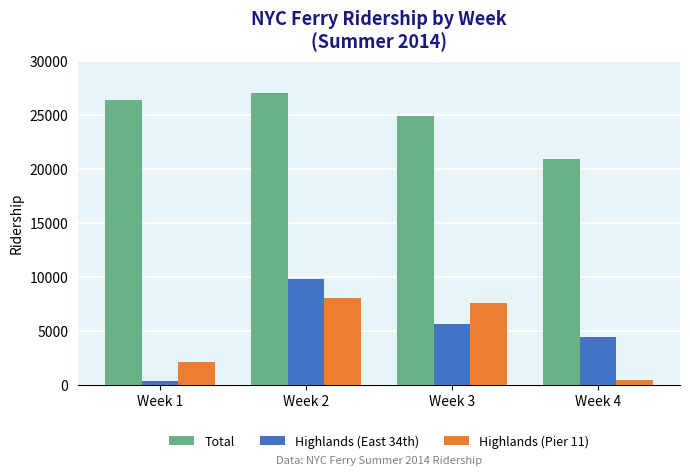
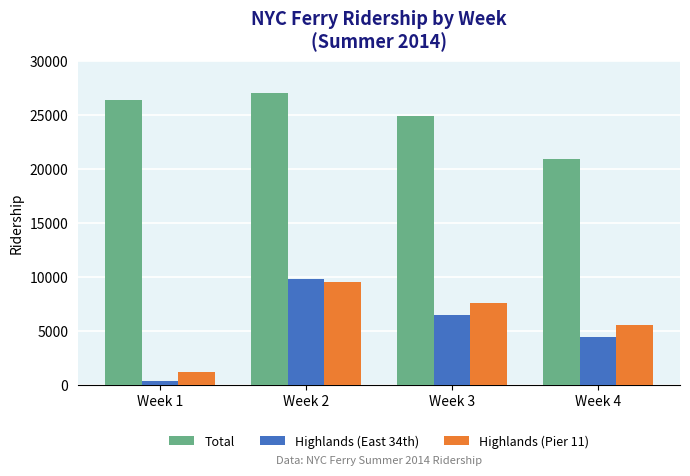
  {
    "Total": {
      "Week 1": 26400,
      "Week 2": 27000,
      "Week 3": 24900,
      "Week 4": 20900
    },
    "Highlands (East 34th)": {
      "Week 1": 400,
      "Week 2": 9800,
-     "Week 3": 5700,
+     "Week 3": 6500,
      "Week 4": 4400
    },
    "Highlands (Pier 11)": {
-     "Week 1": 2100,
-     "Week 2": 8100,
+     "Week 1": 1200,
+     "Week 2": 9500,
      "Week 3": 7600,
-     "Week 4": 500
+     "Week 4": 5500
    }
  }
